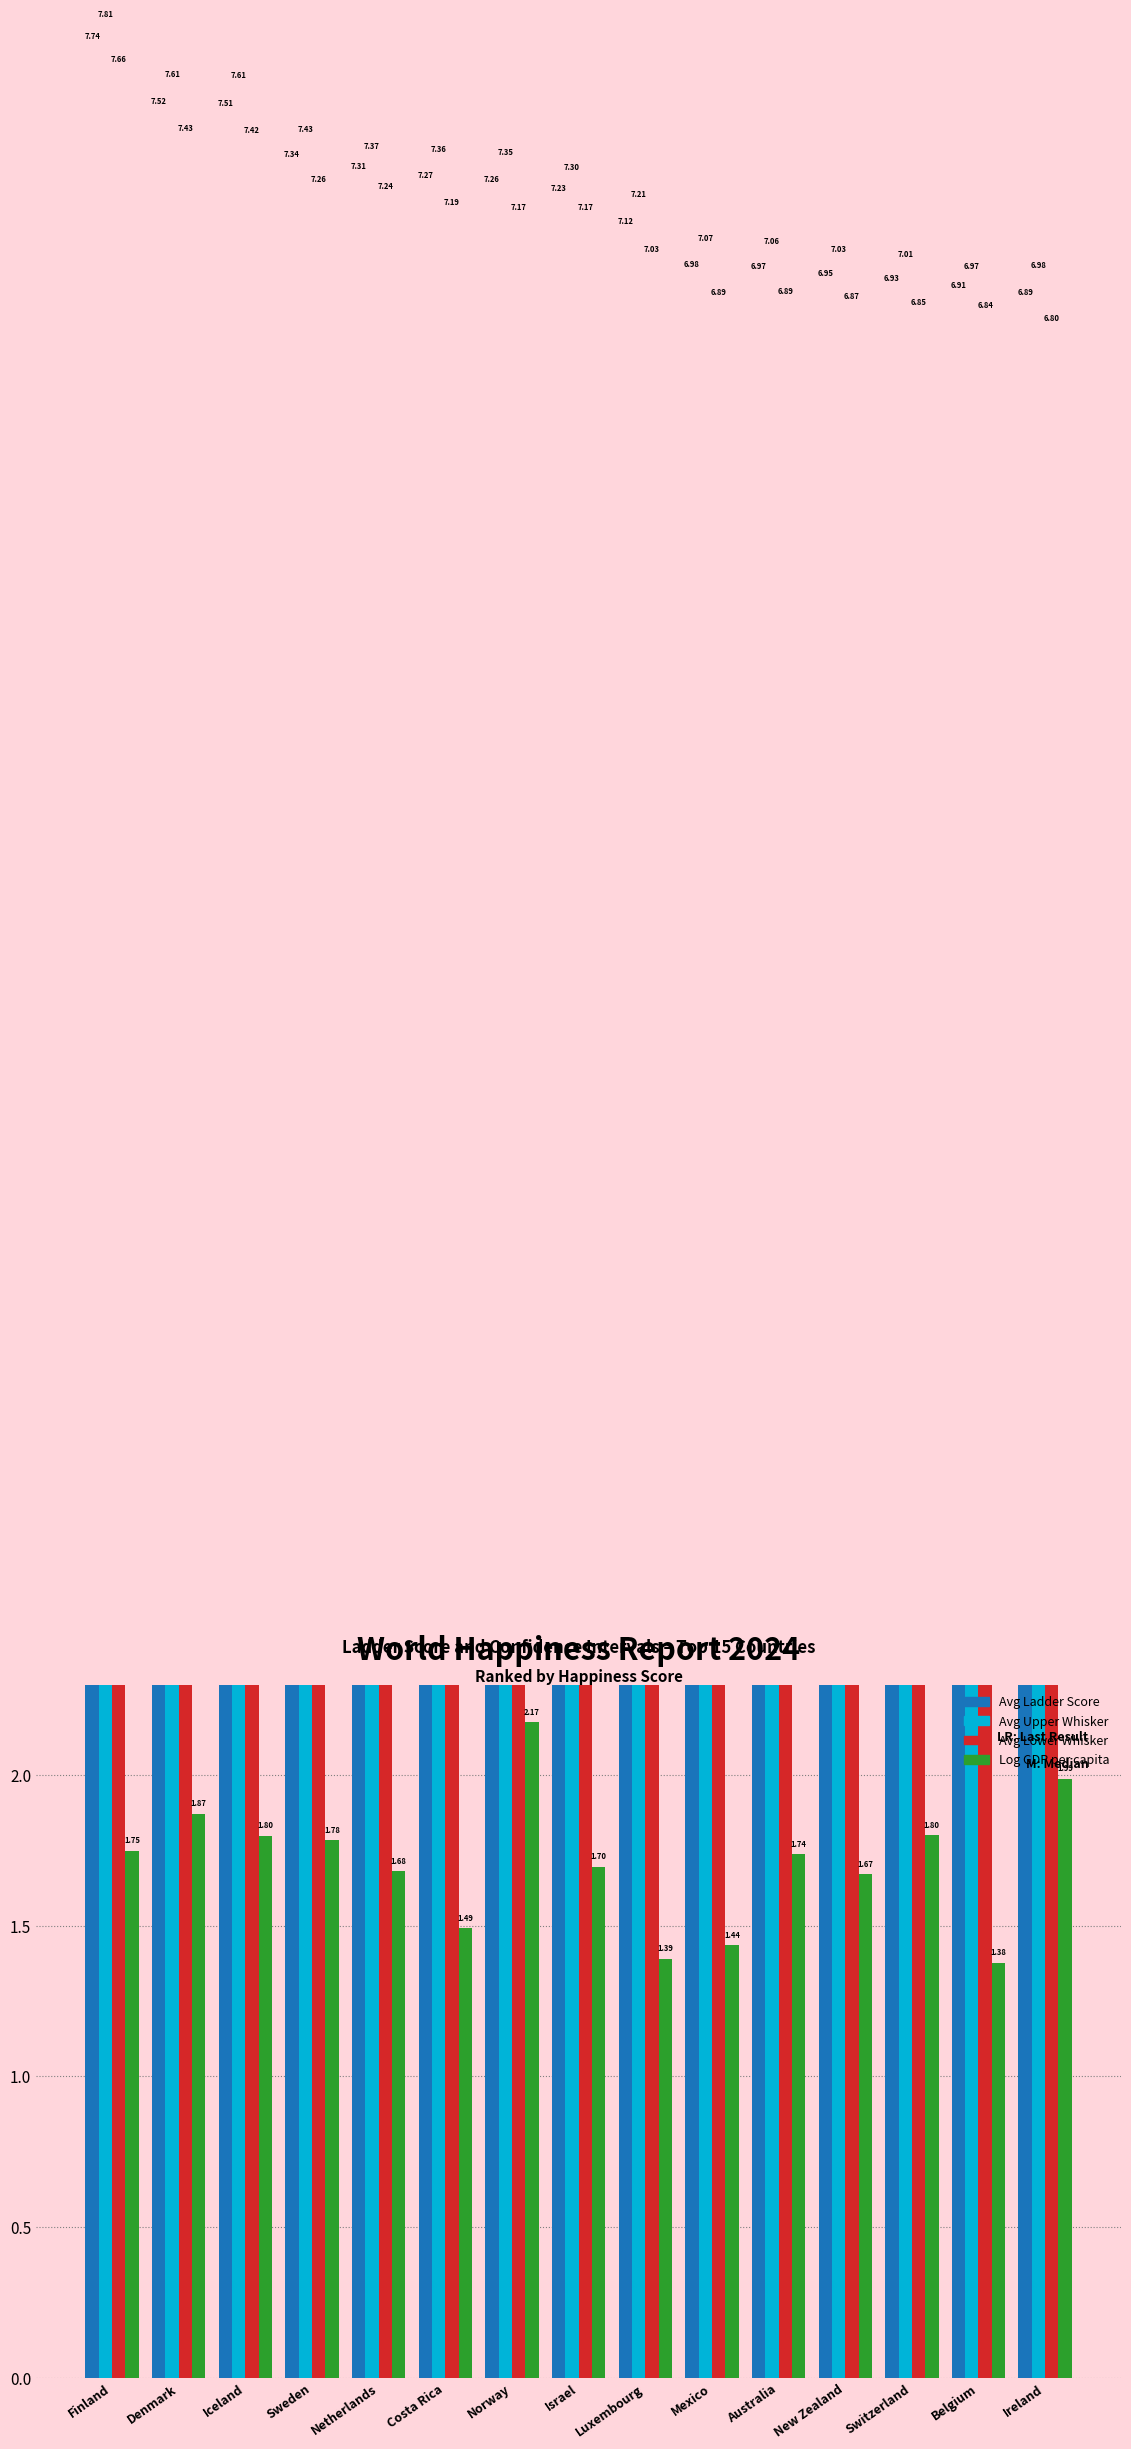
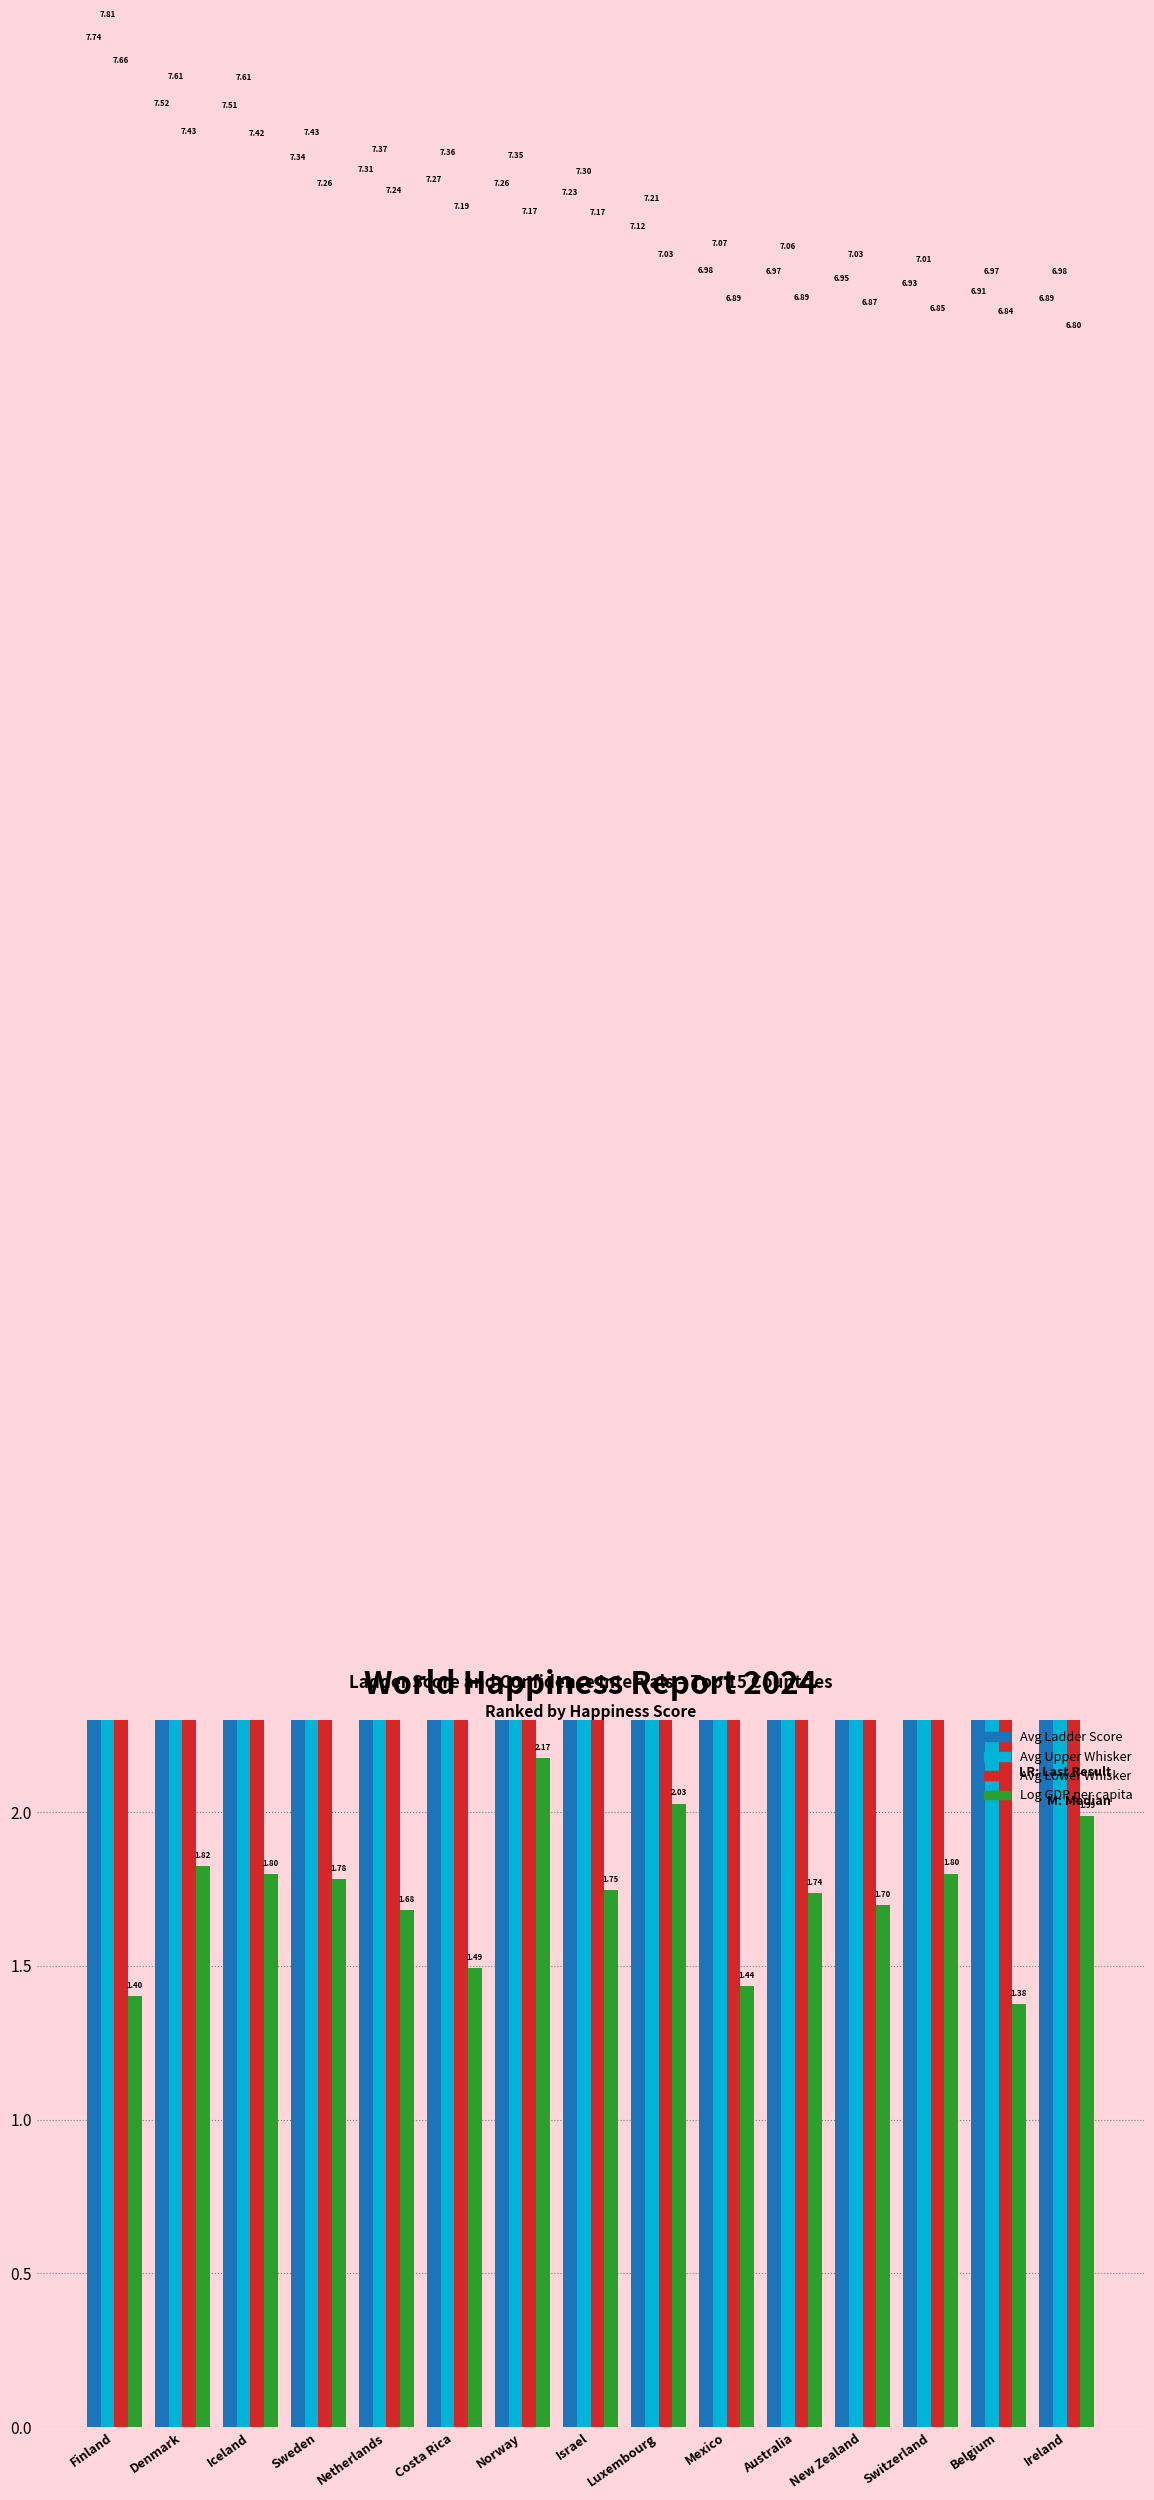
  {
    "Log GDP per capita": {
-     "Finland": 1.75,
-     "Denmark": 1.87,
+     "Finland": 1.40,
+     "Denmark": 1.82,
      "Iceland": 1.80,
      "Sweden": 1.78,
      "Netherlands": 1.68,
      "Costa Rica": 1.49,
      "Norway": 2.17,
-     "Israel": 1.70,
-     "Luxembourg": 1.39,
+     "Israel": 1.75,
+     "Luxembourg": 2.03,
      "Mexico": 1.44,
      "Australia": 1.74,
-     "New Zealand": 1.67,
+     "New Zealand": 1.70,
      "Switzerland": 1.80,
      "Belgium": 1.38
    }
  }
